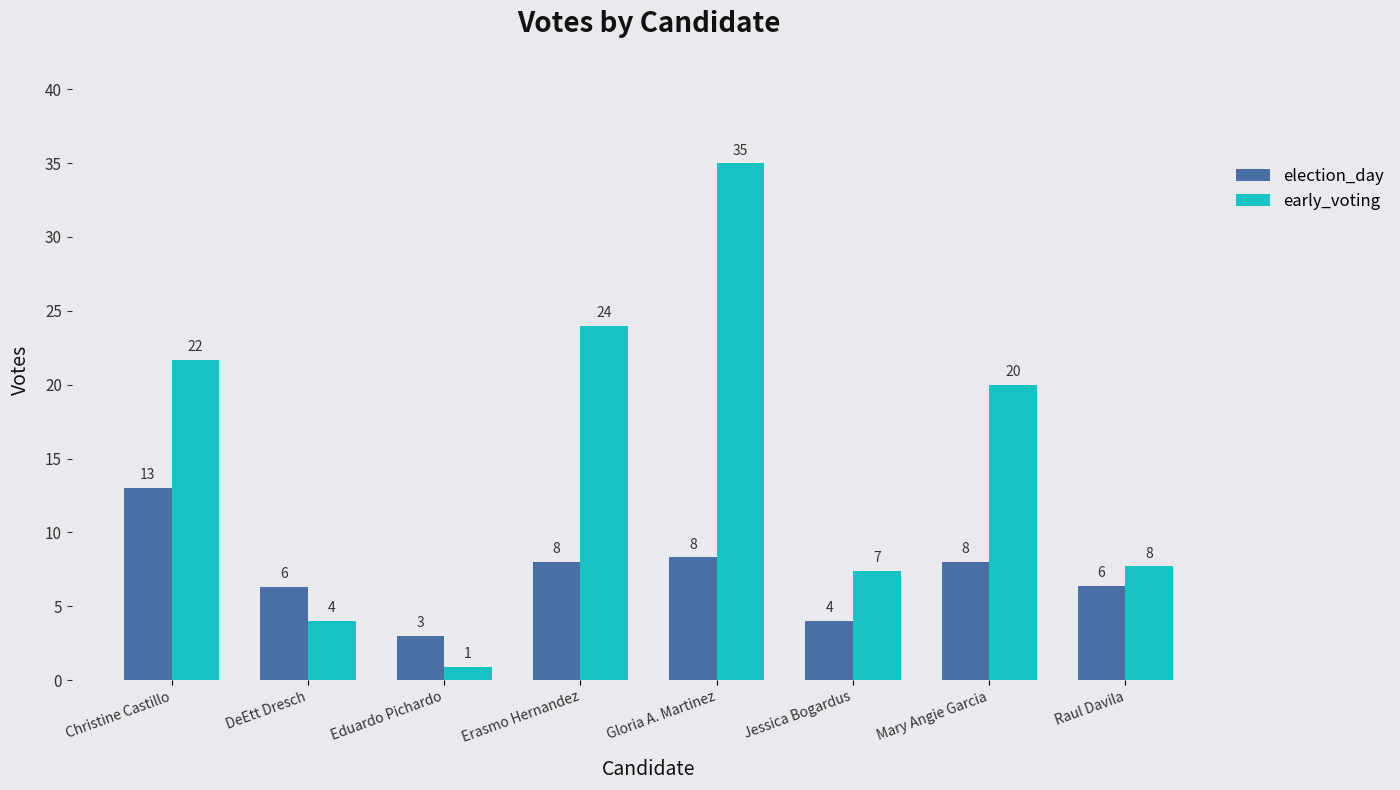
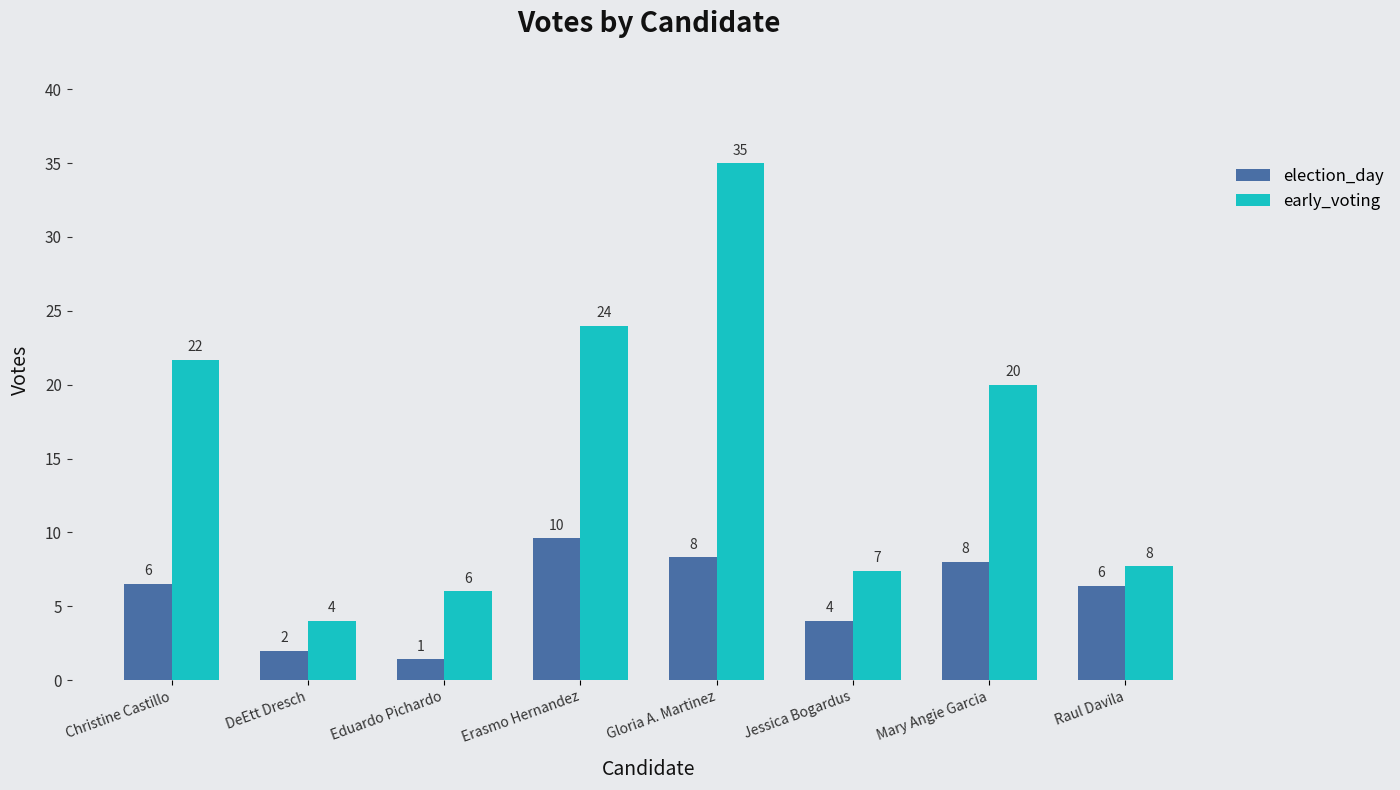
  {
    "election_day": {
-     "Christine Castillo": 13,
-     "DeEtt Dresch": 6,
-     "Eduardo Pichardo": 3,
-     "Erasmo Hernandez": 8,
+     "Christine Castillo": 6,
+     "DeEtt Dresch": 2,
+     "Eduardo Pichardo": 1,
+     "Erasmo Hernandez": 10,
      "Gloria A. Martinez": 8,
      "Jessica Bogardus": 4,
      "Mary Angie Garcia": 8,
      "Raul Davila": 6
    },
    "early_voting": {
      "Christine Castillo": 22,
      "DeEtt Dresch": 4,
-     "Eduardo Pichardo": 1,
+     "Eduardo Pichardo": 6,
      "Erasmo Hernandez": 24,
      "Gloria A. Martinez": 35,
      "Jessica Bogardus": 7,
      "Mary Angie Garcia": 20,
      "Raul Davila": 8
    }
  }
